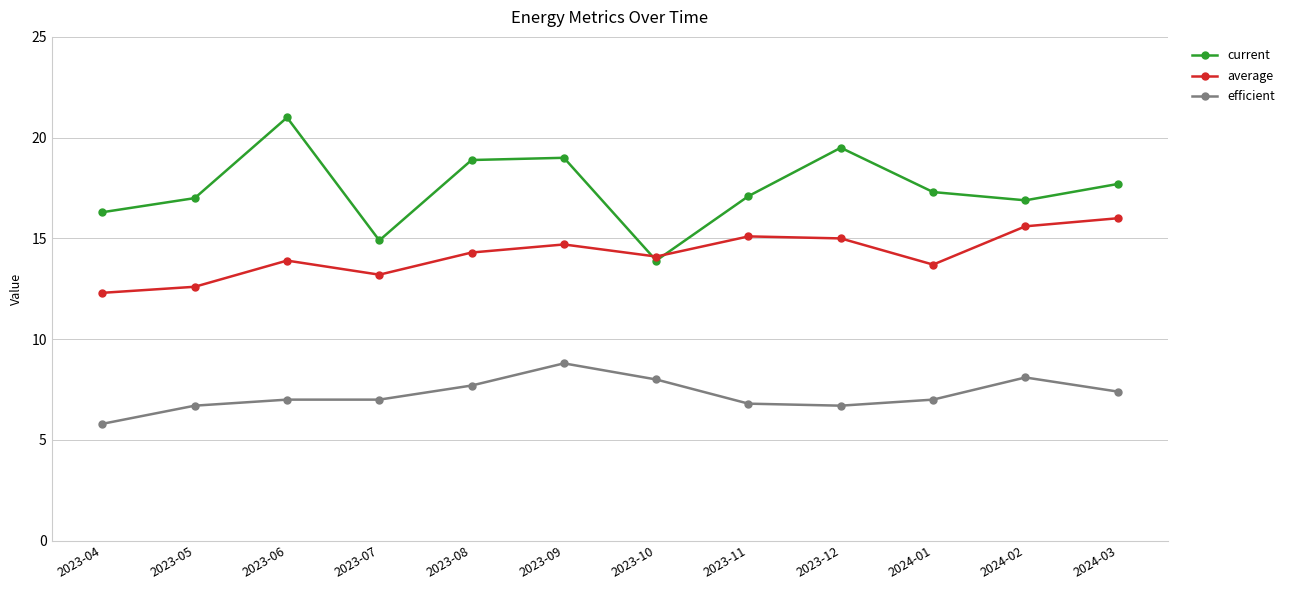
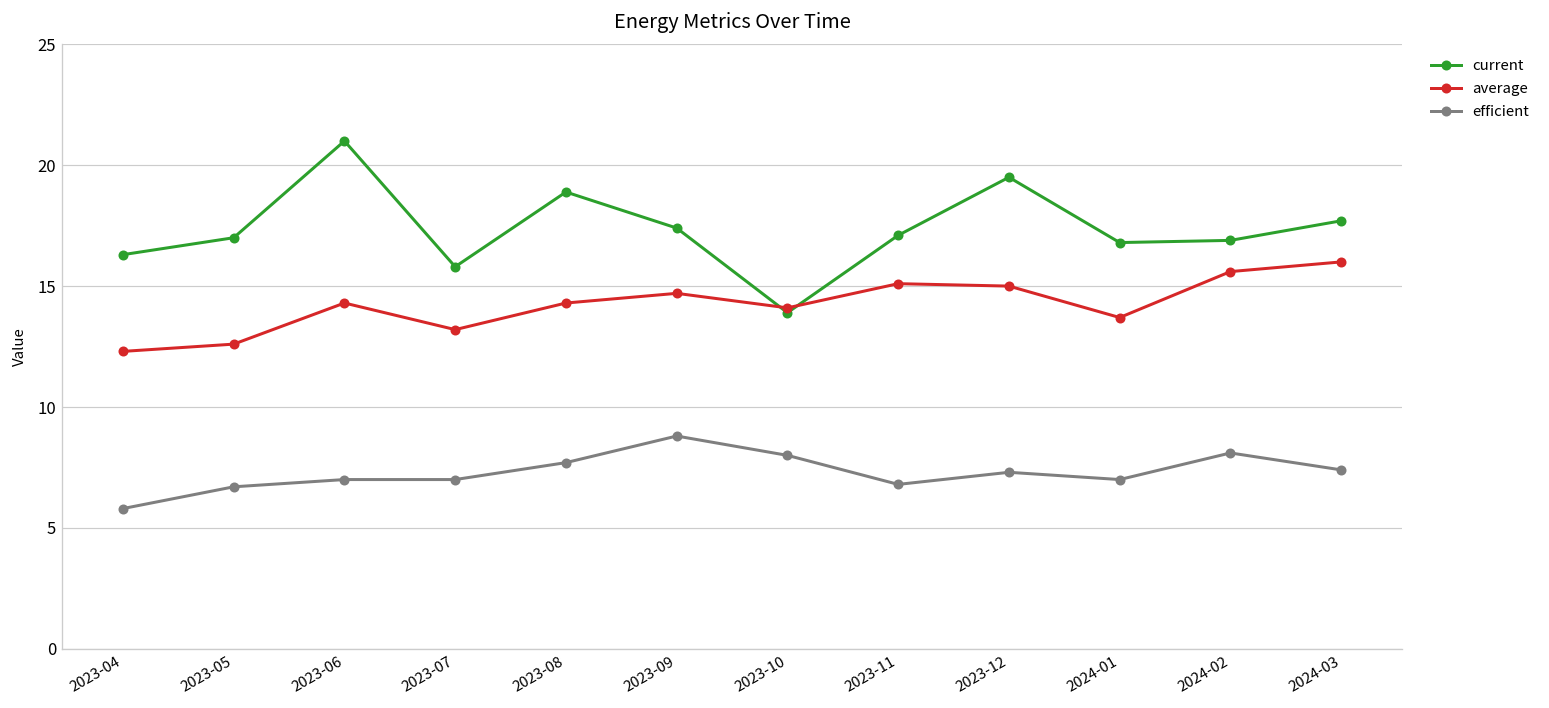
  {
    "current": {
      "2023-04": 16.3,
      "2023-05": 17.0,
      "2023-06": 21.0,
-     "2023-07": 14.9,
+     "2023-07": 15.8,
      "2023-08": 18.9,
-     "2023-09": 19.0,
+     "2023-09": 17.4,
      "2023-10": 13.9,
      "2023-11": 17.1,
      "2023-12": 19.5,
-     "2024-01": 17.3,
+     "2024-01": 16.8,
      "2024-02": 16.9,
      "2024-03": 17.7
    },
    "average": {
      "2023-04": 12.3,
      "2023-05": 12.6,
-     "2023-06": 13.9,
+     "2023-06": 14.3,
      "2023-07": 13.2,
      "2023-08": 14.3,
      "2023-09": 14.7,
      "2023-10": 14.1,
      "2023-11": 15.1,
      "2023-12": 15.0,
      "2024-01": 13.7,
      "2024-02": 15.6,
      "2024-03": 16.0
    },
    "efficient": {
      "2023-04": 5.8,
      "2023-05": 6.7,
      "2023-06": 7.0,
      "2023-07": 7.0,
      "2023-08": 7.7,
      "2023-09": 8.8,
      "2023-10": 8.0,
      "2023-11": 6.8,
-     "2023-12": 6.7,
+     "2023-12": 7.3,
      "2024-01": 7.0,
      "2024-02": 8.1,
      "2024-03": 7.4
    }
  }
